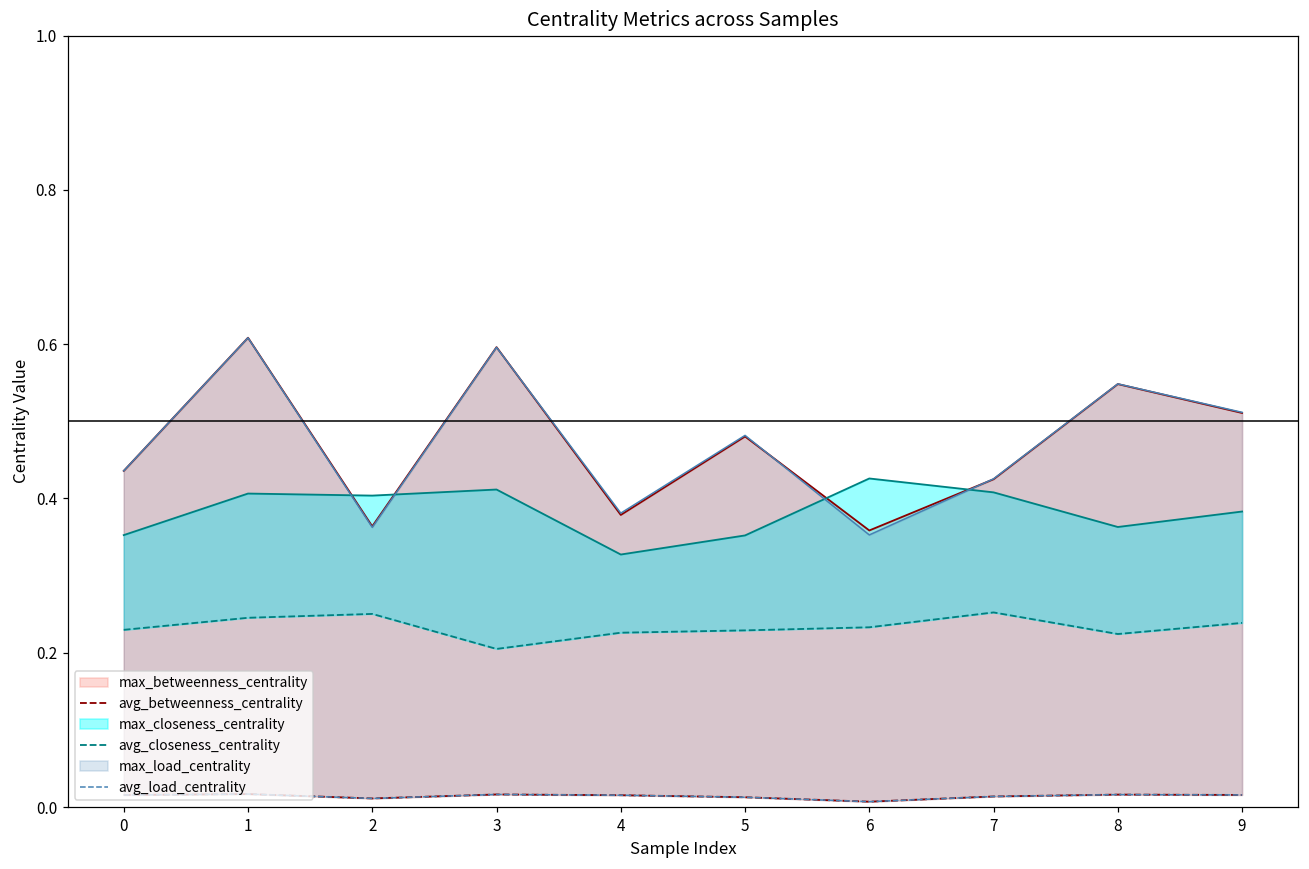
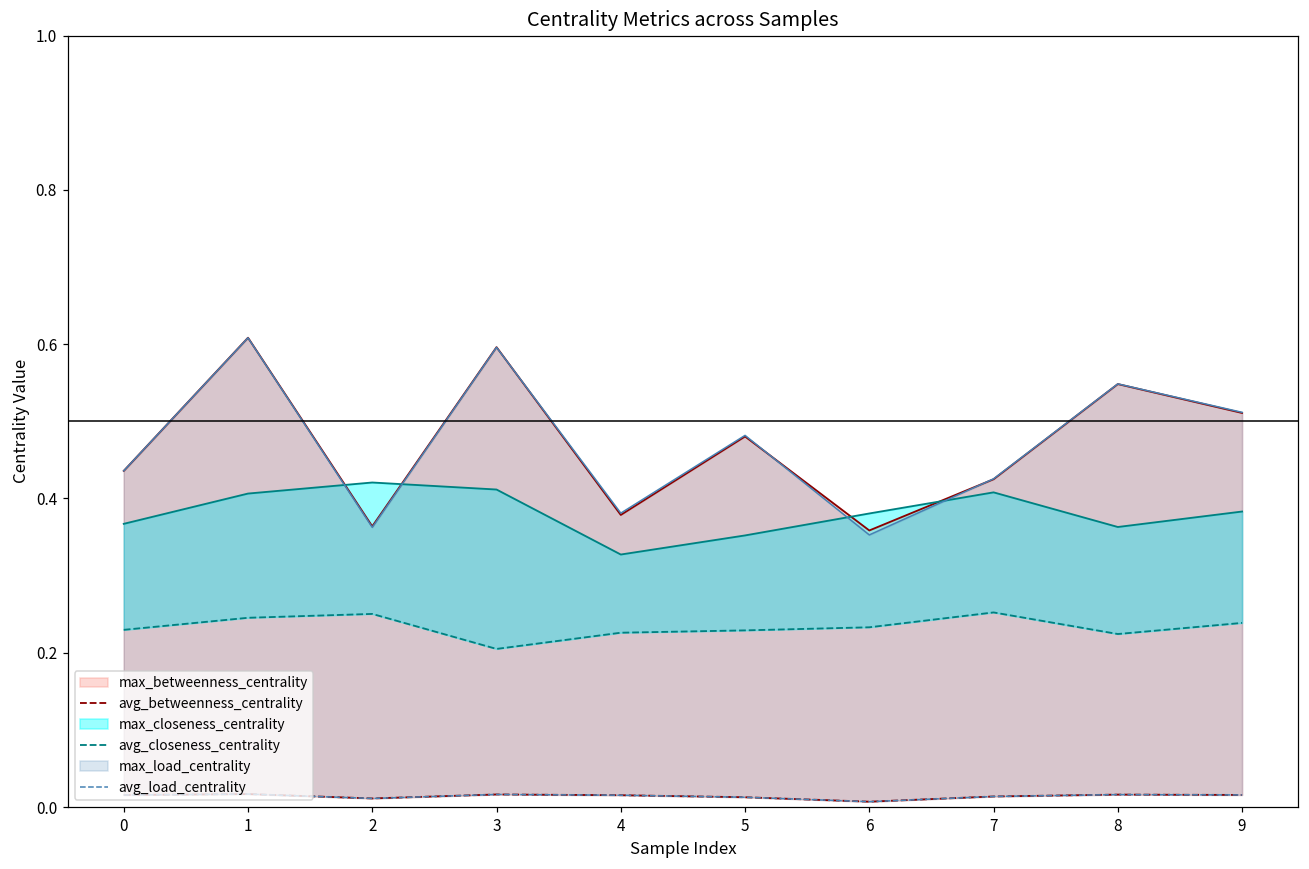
  {
    "max_betweenness_centrality": {
      "6": 0.36
    },
    "max_closeness_centrality": {
-     "0": 0.35,
+     "0": 0.37,
      "1": 0.41,
-     "2": 0.40,
+     "2": 0.42,
      "3": 0.41,
      "4": 0.33,
      "5": 0.35,
-     "6": 0.43,
+     "6": 0.38,
      "7": 0.41,
      "8": 0.36,
      "9": 0.38
    },
    "avg_closeness_centrality": {
      "0": 0.23,
      "1": 0.25,
      "2": 0.25,
      "3": 0.21,
      "4": 0.23,
      "5": 0.23,
      "6": 0.23,
      "7": 0.25,
      "8": 0.22,
      "9": 0.24
    }
  }
